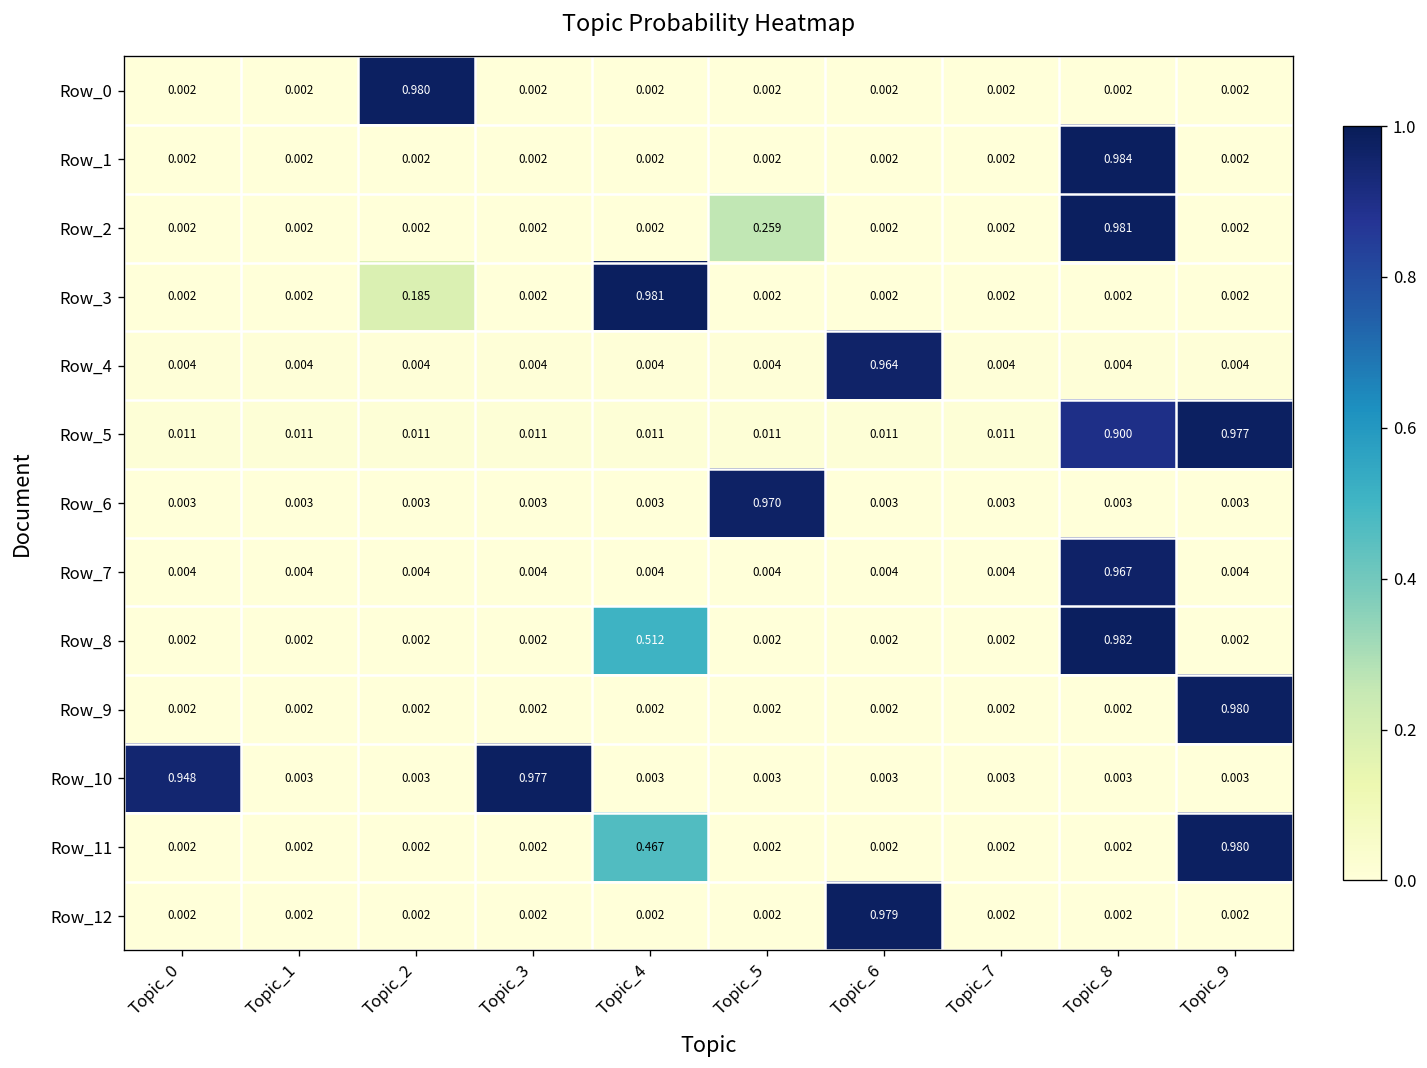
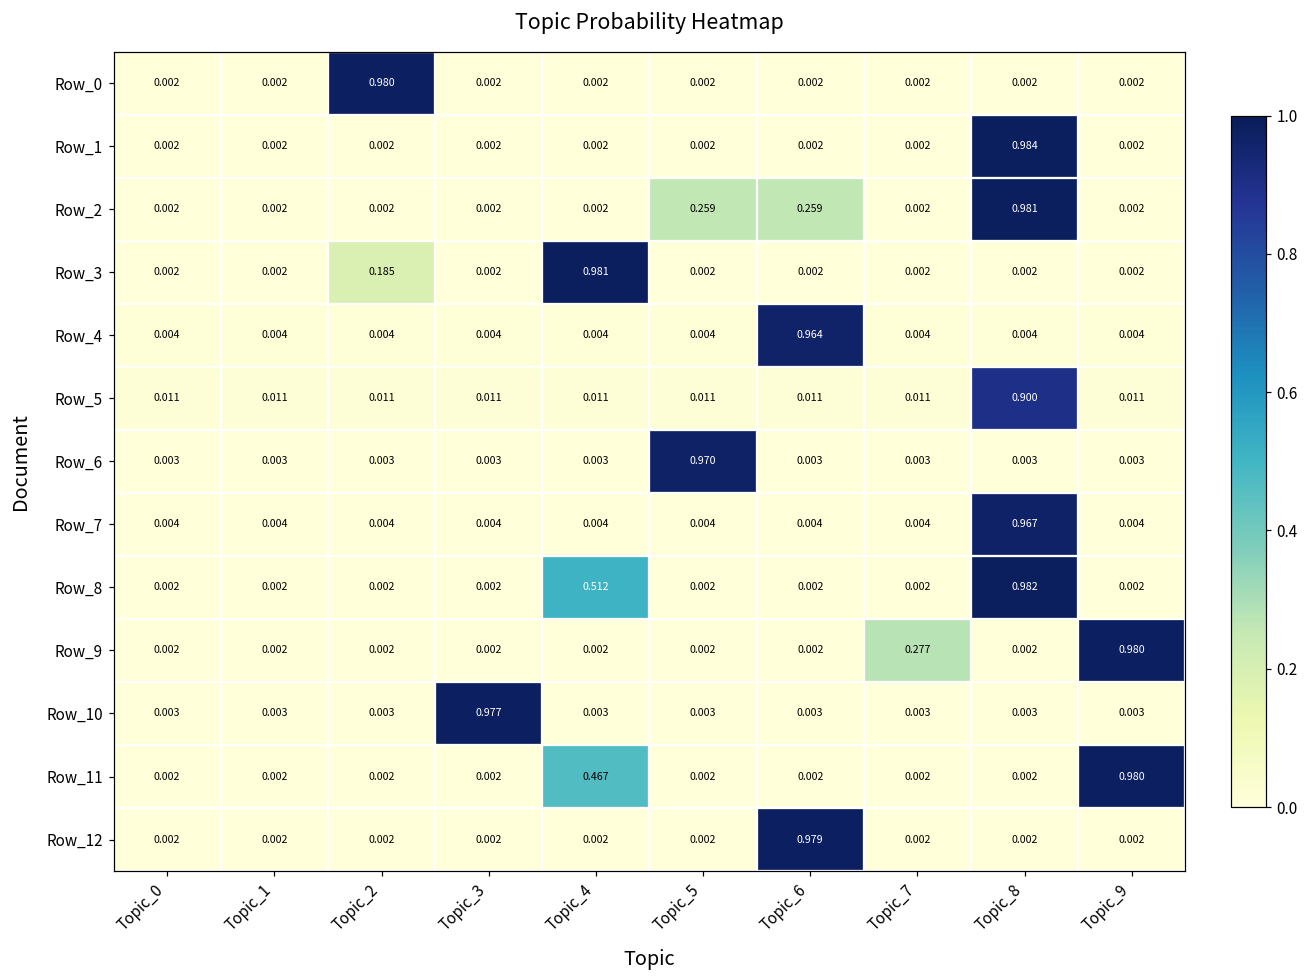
  {
    "Row_0": {
      "Topic_0": 0.002,
      "Topic_1": 0.002,
      "Topic_2": 0.980,
      "Topic_3": 0.002,
      "Topic_4": 0.002,
      "Topic_5": 0.002,
      "Topic_6": 0.002,
      "Topic_7": 0.002,
      "Topic_8": 0.002,
      "Topic_9": 0.002
    },
    "Row_1": {
      "Topic_0": 0.002,
      "Topic_1": 0.002,
      "Topic_2": 0.002,
      "Topic_3": 0.002,
      "Topic_4": 0.002,
      "Topic_5": 0.002,
      "Topic_6": 0.002,
      "Topic_7": 0.002,
      "Topic_8": 0.984,
      "Topic_9": 0.002
    },
    "Row_2": {
      "Topic_0": 0.002,
      "Topic_1": 0.002,
      "Topic_2": 0.002,
      "Topic_3": 0.002,
      "Topic_4": 0.002,
      "Topic_5": 0.259,
-     "Topic_6": 0.002,
+     "Topic_6": 0.259,
      "Topic_7": 0.002,
      "Topic_8": 0.981,
      "Topic_9": 0.002
    },
    "Row_3": {
      "Topic_0": 0.002,
      "Topic_1": 0.002,
      "Topic_2": 0.185,
      "Topic_3": 0.002,
      "Topic_4": 0.981,
      "Topic_5": 0.002,
      "Topic_6": 0.002,
      "Topic_7": 0.002,
      "Topic_8": 0.002,
      "Topic_9": 0.002
    },
    "Row_4": {
      "Topic_0": 0.004,
      "Topic_1": 0.004,
      "Topic_2": 0.004,
      "Topic_3": 0.004,
      "Topic_4": 0.004,
      "Topic_5": 0.004,
      "Topic_6": 0.964,
      "Topic_7": 0.004,
      "Topic_8": 0.004,
      "Topic_9": 0.004
    },
    "Row_5": {
      "Topic_0": 0.011,
      "Topic_1": 0.011,
      "Topic_2": 0.011,
      "Topic_3": 0.011,
      "Topic_4": 0.011,
      "Topic_5": 0.011,
      "Topic_6": 0.011,
      "Topic_7": 0.011,
      "Topic_8": 0.900,
-     "Topic_9": 0.977
+     "Topic_9": 0.011
    },
    "Row_6": {
      "Topic_0": 0.003,
      "Topic_1": 0.003,
      "Topic_2": 0.003,
      "Topic_3": 0.003,
      "Topic_4": 0.003,
      "Topic_5": 0.970,
      "Topic_6": 0.003,
      "Topic_7": 0.003,
      "Topic_8": 0.003,
      "Topic_9": 0.003
    },
    "Row_7": {
      "Topic_0": 0.004,
      "Topic_1": 0.004,
      "Topic_2": 0.004,
      "Topic_3": 0.004,
      "Topic_4": 0.004,
      "Topic_5": 0.004,
      "Topic_6": 0.004,
      "Topic_7": 0.004,
      "Topic_8": 0.967,
      "Topic_9": 0.004
    },
    "Row_8": {
      "Topic_0": 0.002,
      "Topic_1": 0.002,
      "Topic_2": 0.002,
      "Topic_3": 0.002,
      "Topic_4": 0.512,
      "Topic_5": 0.002,
      "Topic_6": 0.002,
      "Topic_7": 0.002,
      "Topic_8": 0.982,
      "Topic_9": 0.002
    },
    "Row_9": {
      "Topic_0": 0.002,
      "Topic_1": 0.002,
      "Topic_2": 0.002,
      "Topic_3": 0.002,
      "Topic_4": 0.002,
      "Topic_5": 0.002,
      "Topic_6": 0.002,
-     "Topic_7": 0.002,
+     "Topic_7": 0.277,
      "Topic_8": 0.002,
      "Topic_9": 0.980
    },
    "Row_10": {
-     "Topic_0": 0.948,
+     "Topic_0": 0.003,
      "Topic_1": 0.003,
      "Topic_2": 0.003,
      "Topic_3": 0.977,
      "Topic_4": 0.003,
      "Topic_5": 0.003,
      "Topic_6": 0.003,
      "Topic_7": 0.003,
      "Topic_8": 0.003,
      "Topic_9": 0.003
    },
    "Row_11": {
      "Topic_0": 0.002,
      "Topic_1": 0.002,
      "Topic_2": 0.002,
      "Topic_3": 0.002,
      "Topic_4": 0.467,
      "Topic_5": 0.002,
      "Topic_6": 0.002,
      "Topic_7": 0.002,
      "Topic_8": 0.002,
      "Topic_9": 0.980
    },
    "Row_12": {
      "Topic_0": 0.002,
      "Topic_1": 0.002,
      "Topic_2": 0.002,
      "Topic_3": 0.002,
      "Topic_4": 0.002,
      "Topic_5": 0.002,
      "Topic_6": 0.979,
      "Topic_7": 0.002,
      "Topic_8": 0.002,
      "Topic_9": 0.002
    }
  }
